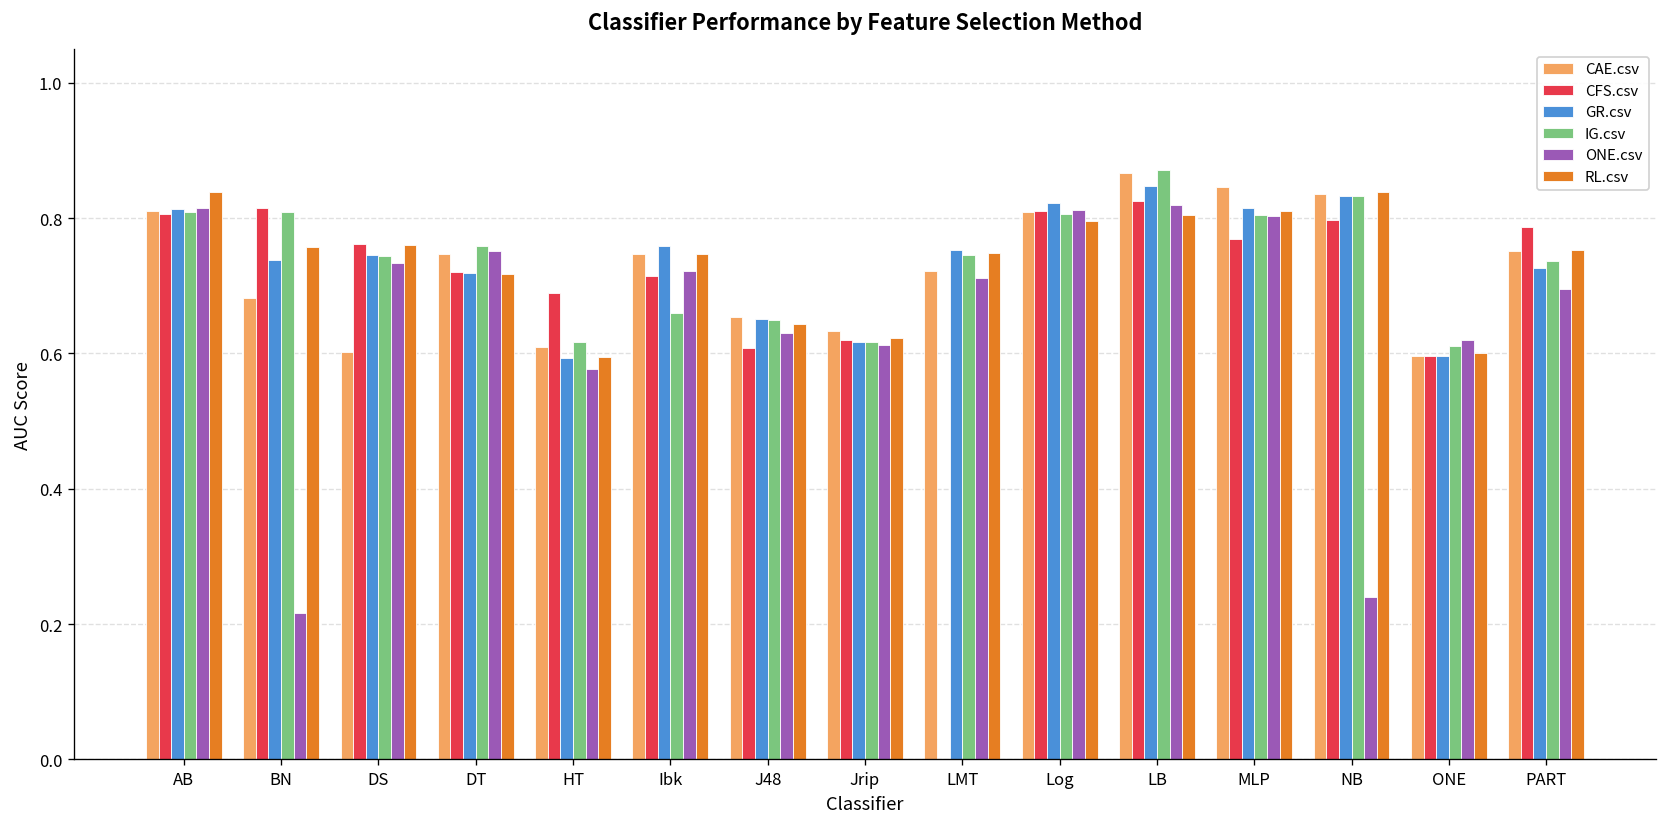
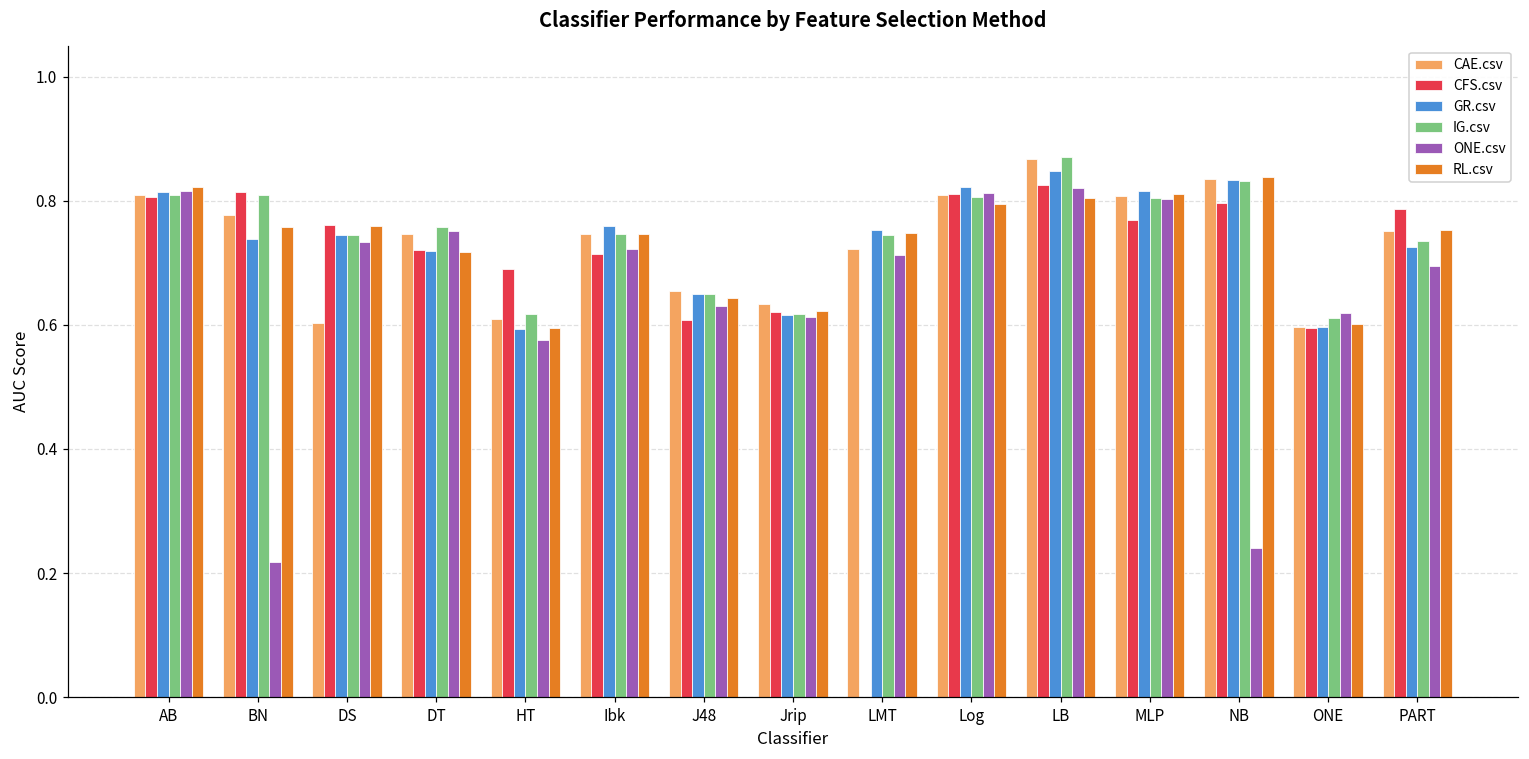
  {
    "CAE.csv": {
      "AB": 0.81,
-     "BN": 0.68,
+     "BN": 0.78,
      "DS": 0.60,
      "DT": 0.75,
      "HT": 0.61,
      "Ibk": 0.75,
      "J48": 0.65,
      "Jrip": 0.63,
      "LMT": 0.72,
      "Log": 0.81,
      "LB": 0.87,
-     "MLP": 0.85,
+     "MLP": 0.81,
      "NB": 0.84,
      "ONE": 0.60,
      "PART": 0.75
    },
    "CFS.csv": {
      "AB": 0.81,
      "BN": 0.81,
      "DS": 0.76,
      "DT": 0.72,
      "HT": 0.69,
      "Ibk": 0.71,
      "J48": 0.61,
      "Jrip": 0.62,
      "LMT": 0.00,
      "Log": 0.81,
      "LB": 0.83,
      "MLP": 0.77,
      "NB": 0.80,
      "ONE": 0.60,
      "PART": 0.79
    },
    "GR.csv": {
      "AB": 0.81,
      "BN": 0.74,
      "DS": 0.75,
      "DT": 0.72,
      "HT": 0.59,
      "Ibk": 0.76,
      "J48": 0.65,
      "Jrip": 0.62,
      "LMT": 0.75,
      "Log": 0.82,
      "LB": 0.85,
      "MLP": 0.82,
      "NB": 0.83,
      "ONE": 0.60,
      "PART": 0.73
    },
    "IG.csv": {
      "AB": 0.81,
      "BN": 0.81,
      "DS": 0.74,
      "DT": 0.76,
      "HT": 0.62,
-     "Ibk": 0.66,
+     "Ibk": 0.75,
      "J48": 0.65,
      "Jrip": 0.62,
      "LMT": 0.75,
      "Log": 0.81,
      "LB": 0.87,
      "MLP": 0.80,
      "NB": 0.83,
      "ONE": 0.61,
      "PART": 0.74
    },
    "ONE.csv": {
      "AB": 0.82,
      "BN": 0.22,
      "DS": 0.73,
      "DT": 0.75,
      "HT": 0.58,
      "Ibk": 0.72,
      "J48": 0.63,
      "Jrip": 0.61,
      "LMT": 0.71,
      "Log": 0.81,
      "LB": 0.82,
      "MLP": 0.80,
      "NB": 0.24,
      "ONE": 0.62,
      "PART": 0.69
    },
    "RL.csv": {
-     "AB": 0.84,
+     "AB": 0.82,
      "BN": 0.76,
      "DS": 0.76,
      "DT": 0.72,
      "HT": 0.60,
      "Ibk": 0.75,
      "J48": 0.64,
      "Jrip": 0.62,
      "LMT": 0.75,
      "Log": 0.80,
      "LB": 0.80,
      "MLP": 0.81,
      "NB": 0.84,
      "ONE": 0.60,
      "PART": 0.75
    }
  }
